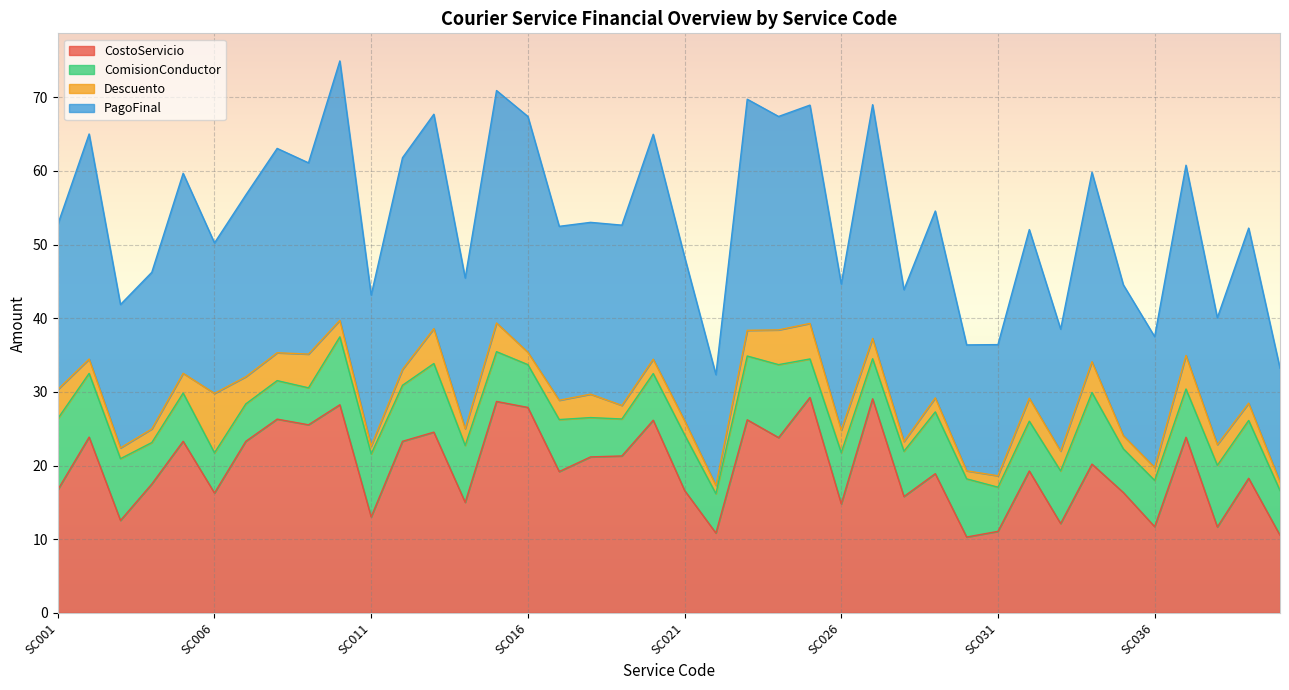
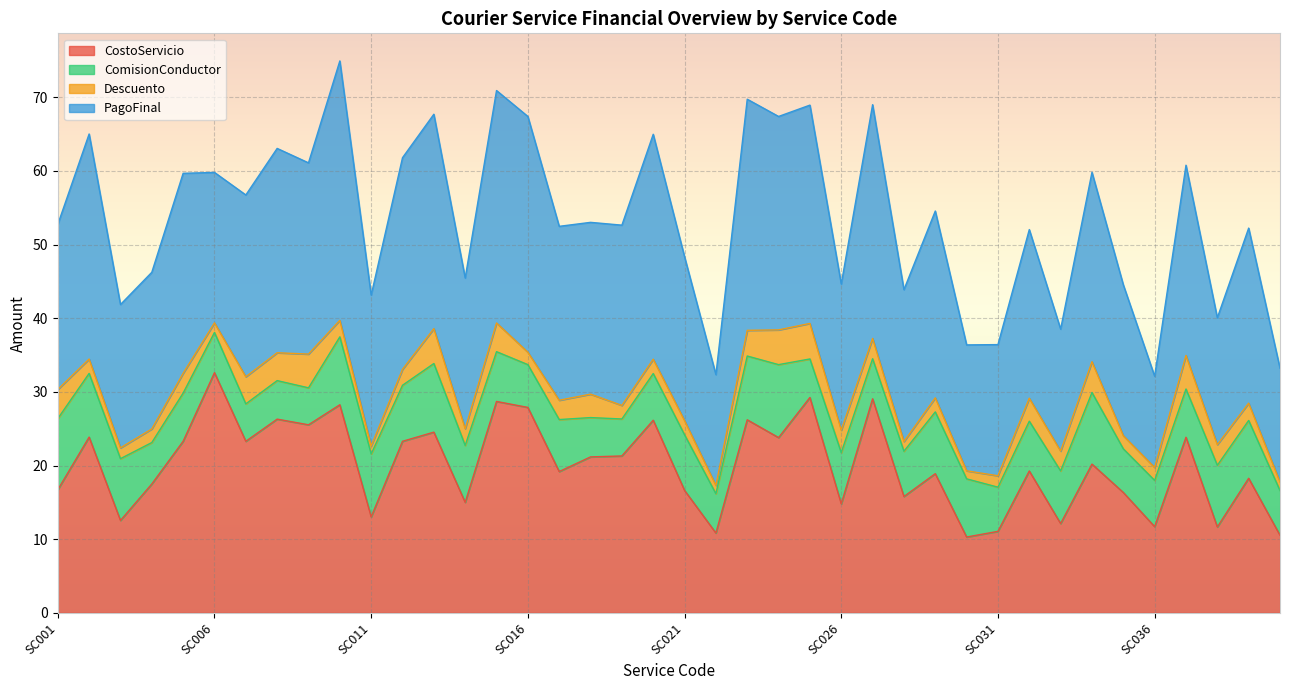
  {
    "CostoServicio": {
      "SC001": 17,
-     "SC006": 16,
+     "SC006": 33,
      "SC011": 13,
      "SC016": 28,
      "SC021": 17,
      "SC026": 15,
      "SC031": 11,
      "SC036": 12
    },
    "ComisionConductor": {
      "SC001": 10,
      "SC006": 5,
      "SC011": 9,
      "SC016": 6,
      "SC021": 8,
      "SC026": 7,
      "SC031": 6,
      "SC036": 6
    },
    "Descuento": {
      "SC001": 4,
-     "SC006": 8,
+     "SC006": 1,
      "SC011": 1,
      "SC016": 2,
      "SC021": 2,
      "SC026": 3,
      "SC031": 2,
      "SC036": 2
    },
    "PagoFinal": {
      "SC001": 22,
      "SC006": 20,
      "SC011": 20,
      "SC016": 32,
      "SC021": 22,
      "SC026": 20,
      "SC031": 18,
-     "SC036": 18
+     "SC036": 12
    }
  }
